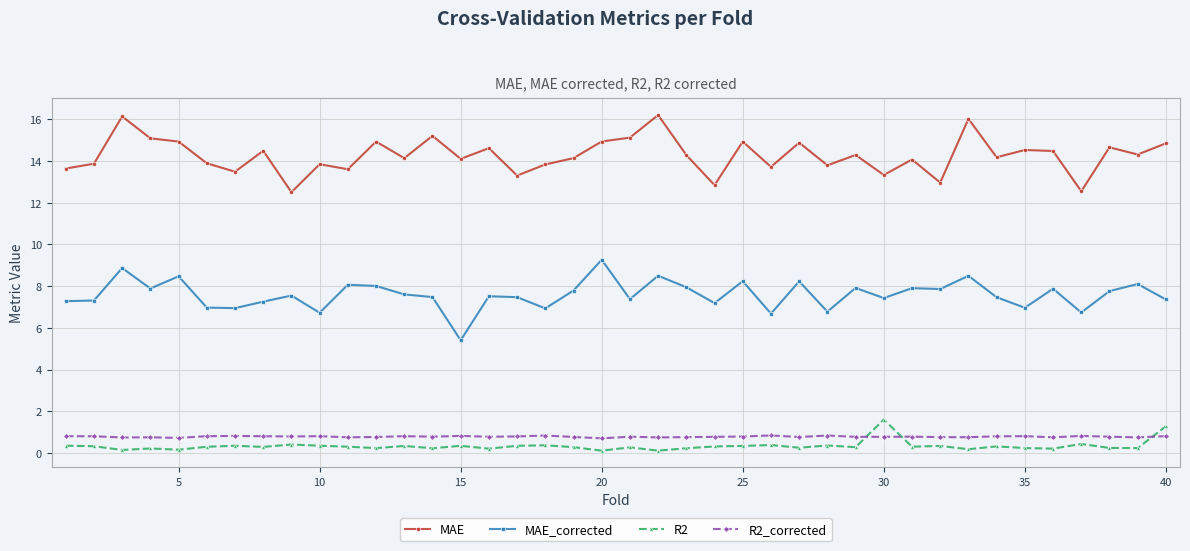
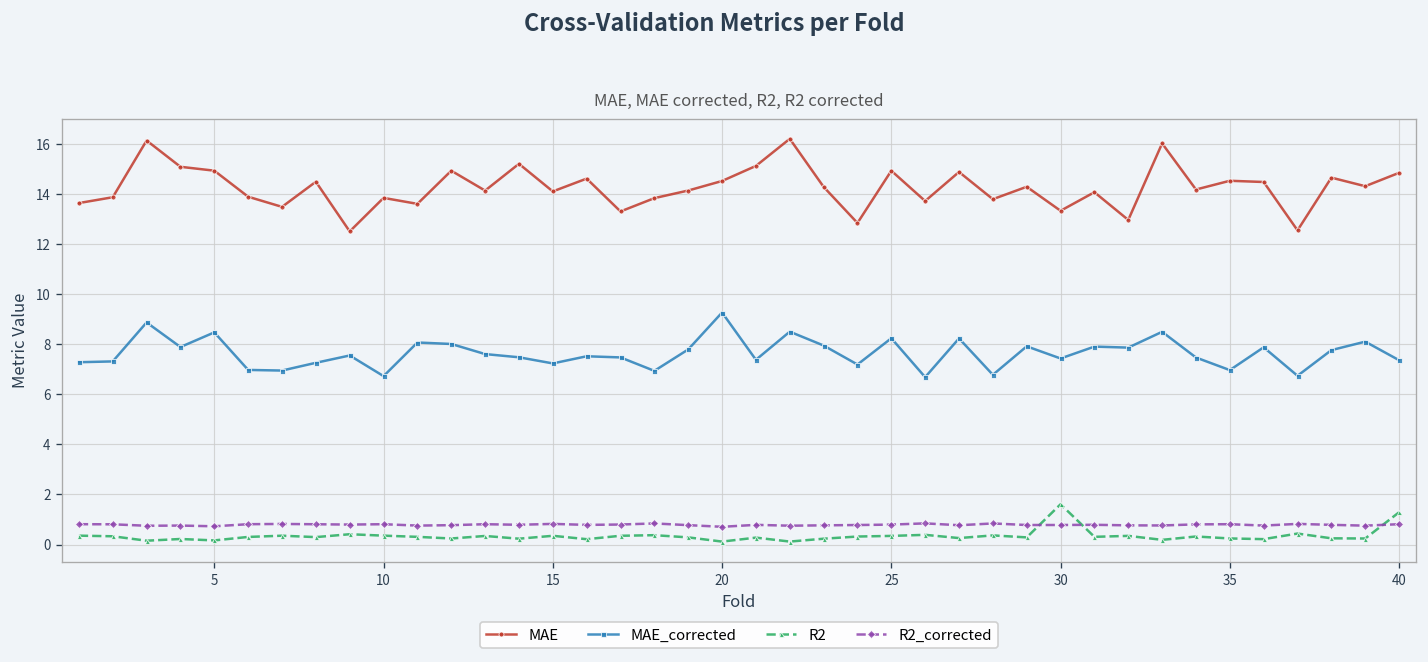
  {
    "MAE": {
      "5": 14.9,
      "10": 13.8,
      "15": 14.1,
-     "20": 14.9,
+     "20": 14.5,
      "25": 14.9,
      "30": 13.3,
      "35": 14.5,
      "40": 14.8
    },
    "MAE_corrected": {
      "5": 8.5,
      "10": 6.7,
-     "15": 5.4,
+     "15": 7.2,
      "20": 9.3,
      "25": 8.2,
      "30": 7.4,
      "35": 7.0,
      "40": 7.4
    },
    "R2": {
      "5": 0.2,
      "10": 0.4,
      "15": 0.3,
      "20": 0.1,
      "25": 0.3,
      "30": 1.6,
      "35": 0.2,
      "40": 1.3
    },
    "R2_corrected": {
      "5": 0.7,
      "10": 0.8,
      "15": 0.8,
      "20": 0.7,
      "25": 0.8,
      "30": 0.8,
      "35": 0.8,
      "40": 0.8
    }
  }
